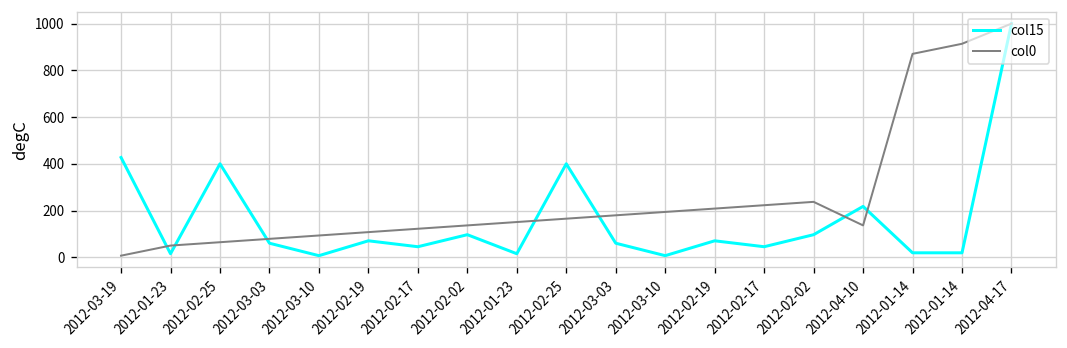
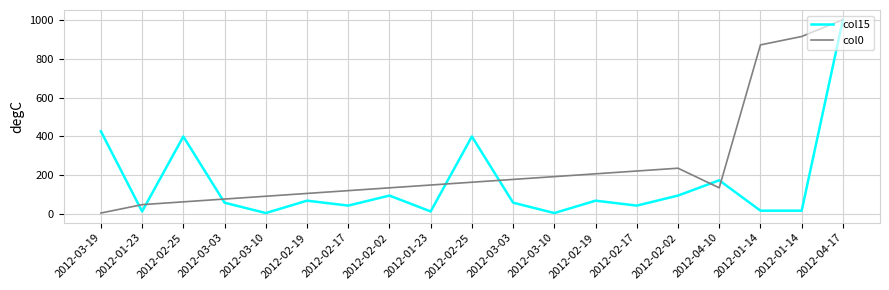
  {
    "col15": {
      "2012-03-19": 430,
-     "2012-04-10": 220
+     "2012-04-10": 180
    },
    "col0": {
      "2012-03-19": 10,
      "2012-04-10": 140
    }
  }
